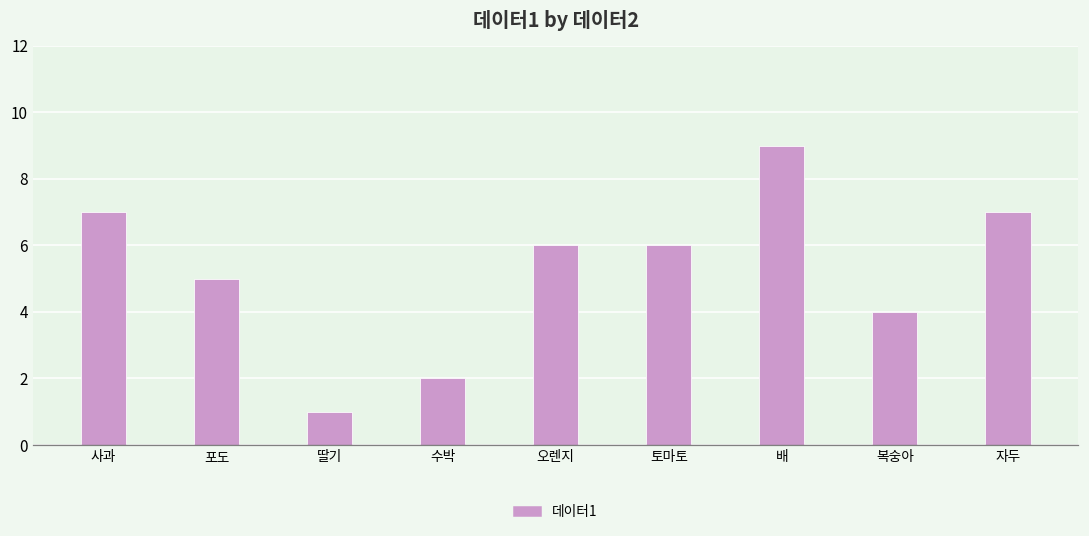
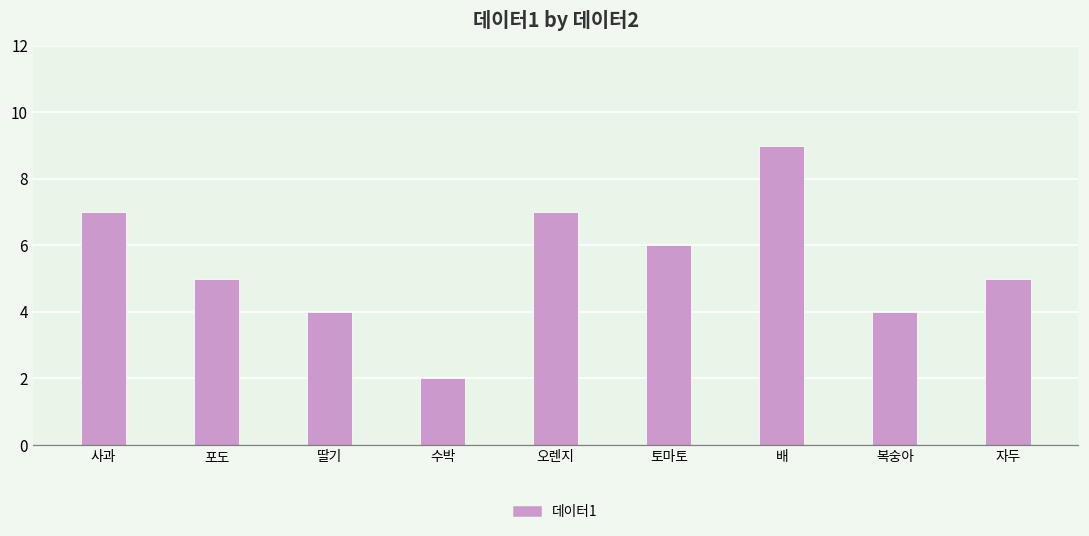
  {
    "사과": 7,
    "포도": 5,
-   "딸기": 1,
+   "딸기": 4,
    "수박": 2,
-   "오렌지": 6,
+   "오렌지": 7,
    "토마토": 6,
    "배": 9,
    "복숭아": 4,
-   "자두": 7
+   "자두": 5
  }
